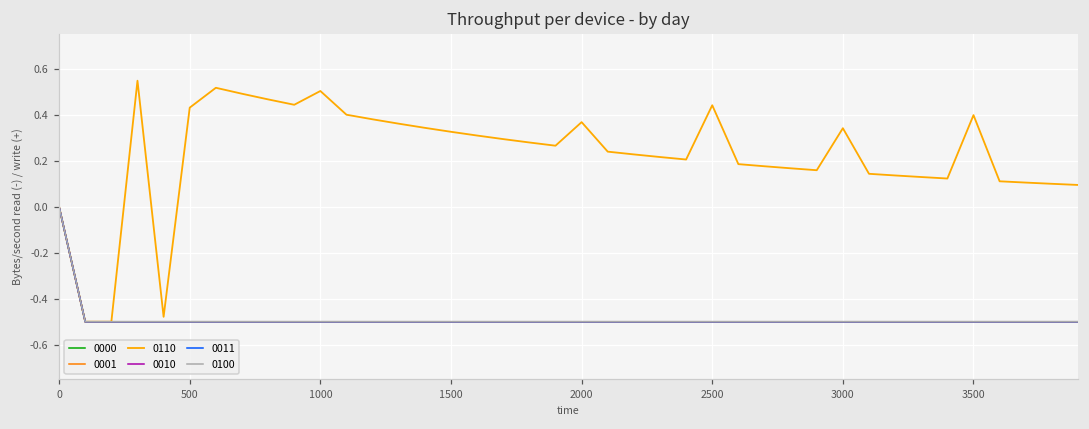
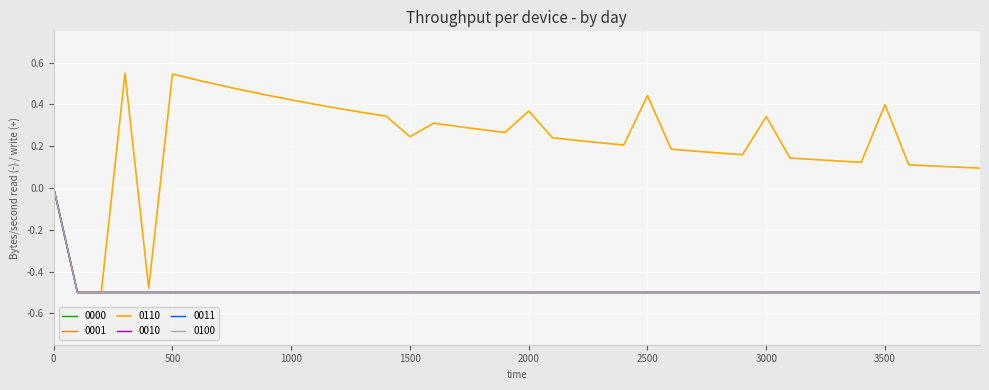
  {
    "0100": {
      "500": -0.50,
      "1000": -0.50,
      "1500": -0.50,
      "2000": -0.50,
      "2500": -0.50,
      "3000": -0.50,
      "3500": -0.50
    },
    "0110": {
-     "500": 0.43,
-     "1000": 0.50,
-     "1500": 0.33,
+     "500": 0.55,
+     "1000": 0.42,
+     "1500": 0.25,
      "2000": 0.37,
      "2500": 0.44,
      "3000": 0.34,
      "3500": 0.40
    }
  }
